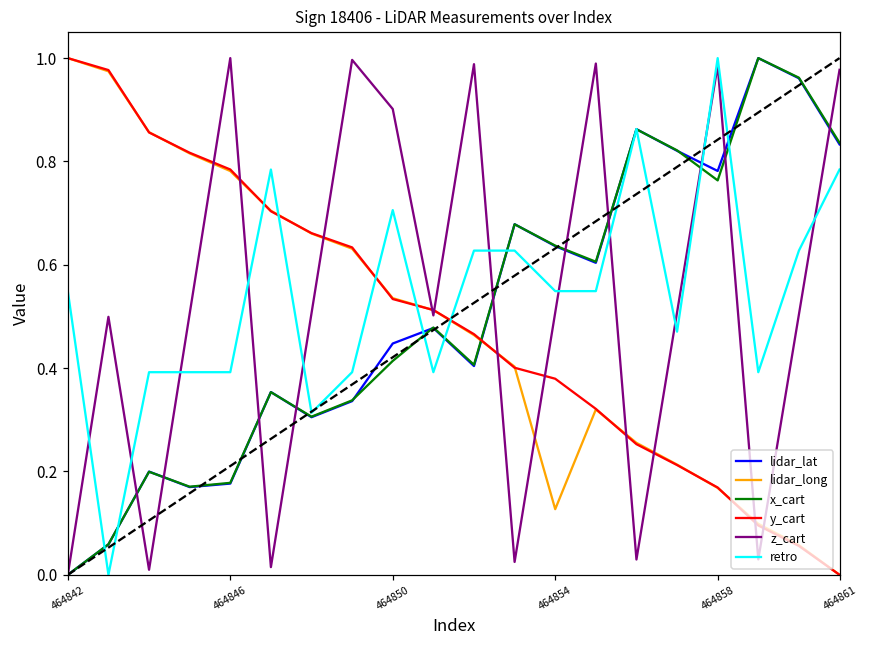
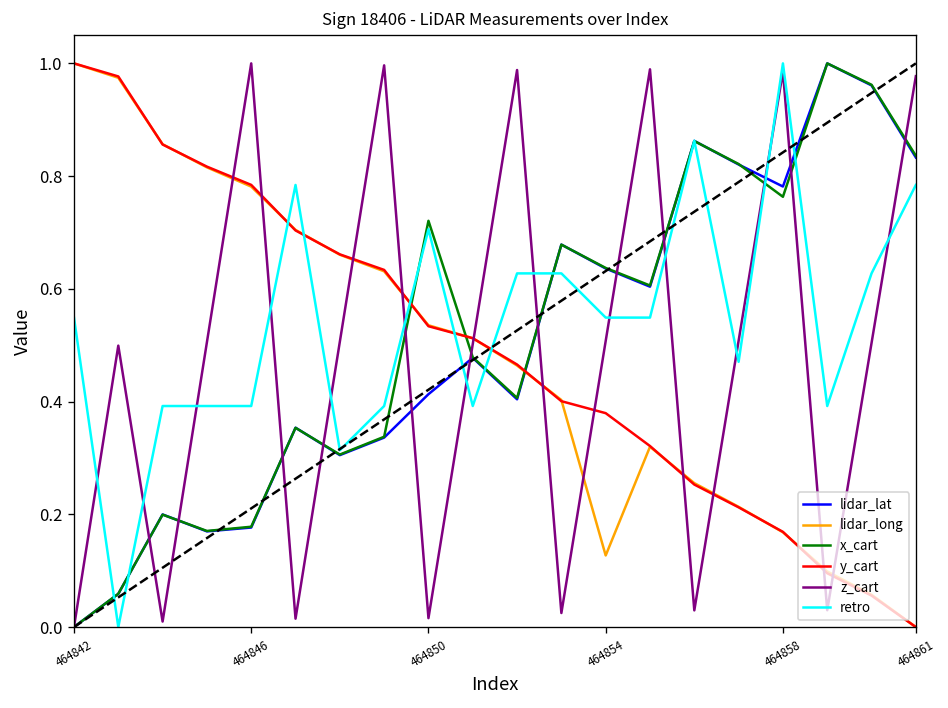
  {
    "lidar_lat": {
-     "464850": 0.45,
+     "464850": 0.41,
      "464858": 0.78
    },
    "lidar_long": {
      "464854": 0.13
    },
    "x_cart": {
-     "464850": 0.41,
+     "464850": 0.72,
      "464858": 0.76
    },
    "y_cart": {
      "464854": 0.38
    },
    "z_cart": {
      "464846": 1.00,
-     "464850": 0.90,
+     "464850": 0.02,
      "464854": 0.51,
      "464858": 0.99,
      "464861": 0.98
    },
    "retro": {
      "464842": 0.55,
      "464846": 0.39,
      "464850": 0.71,
      "464854": 0.55,
      "464858": 1.00,
      "464861": 0.78
    }
  }
